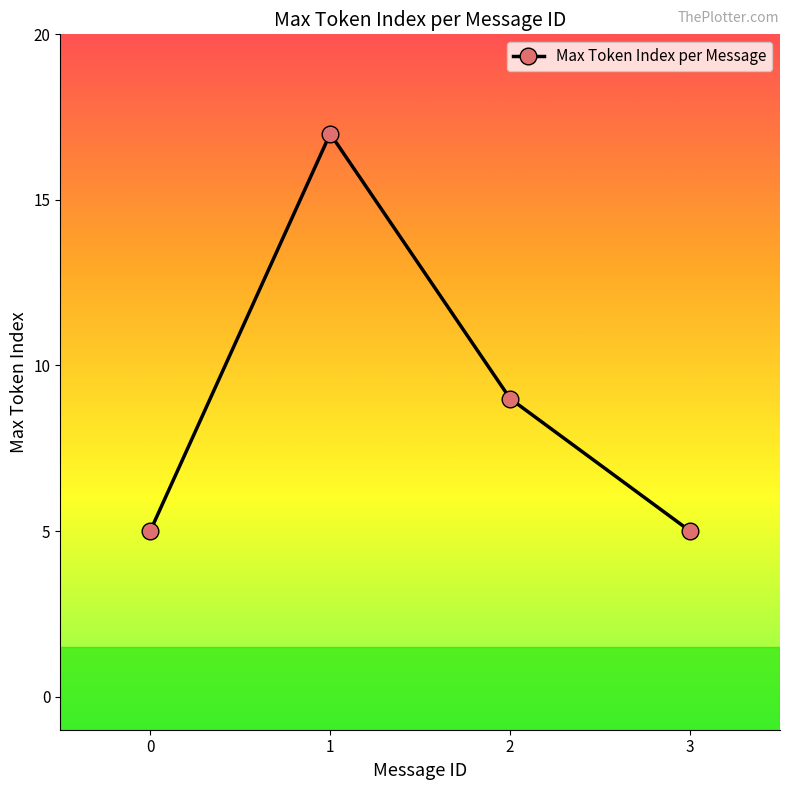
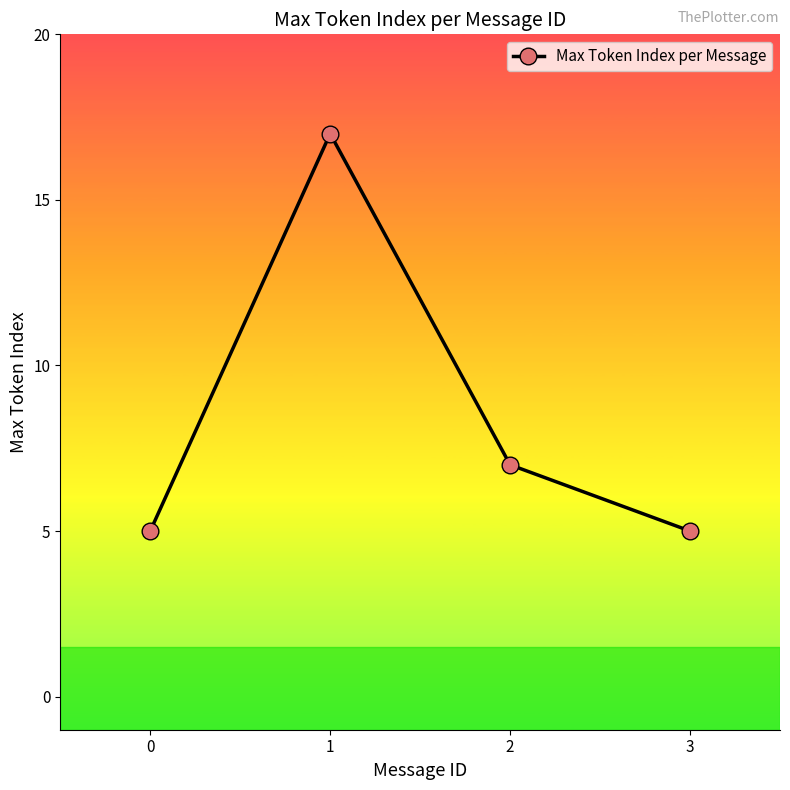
  {
    "0": 5,
    "1": 17,
-   "2": 9,
+   "2": 7,
    "3": 5
  }
